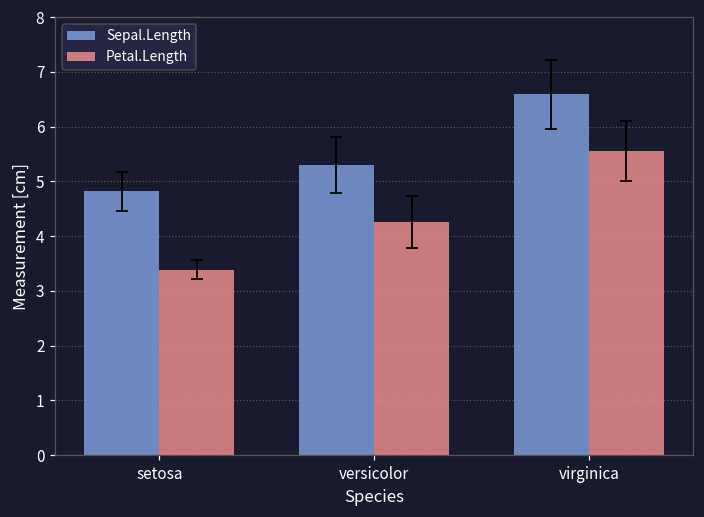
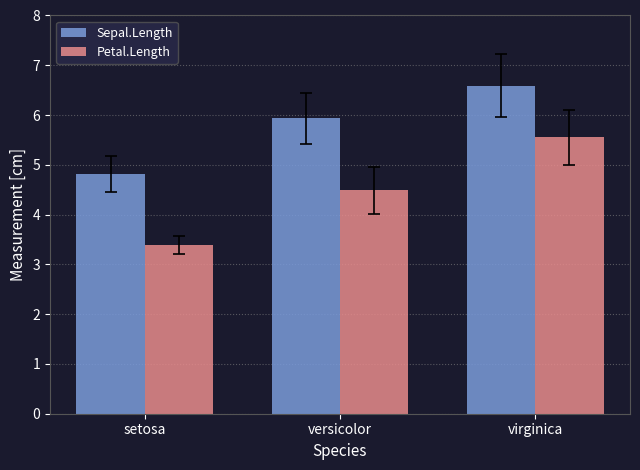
  {
    "Sepal.Length": {
      "setosa": 4.8,
-     "versicolor": 5.3,
+     "versicolor": 5.9,
      "virginica": 6.6
    },
    "Petal.Length": {
      "setosa": 3.4,
-     "versicolor": 4.3,
+     "versicolor": 4.5,
      "virginica": 5.6
    }
  }
